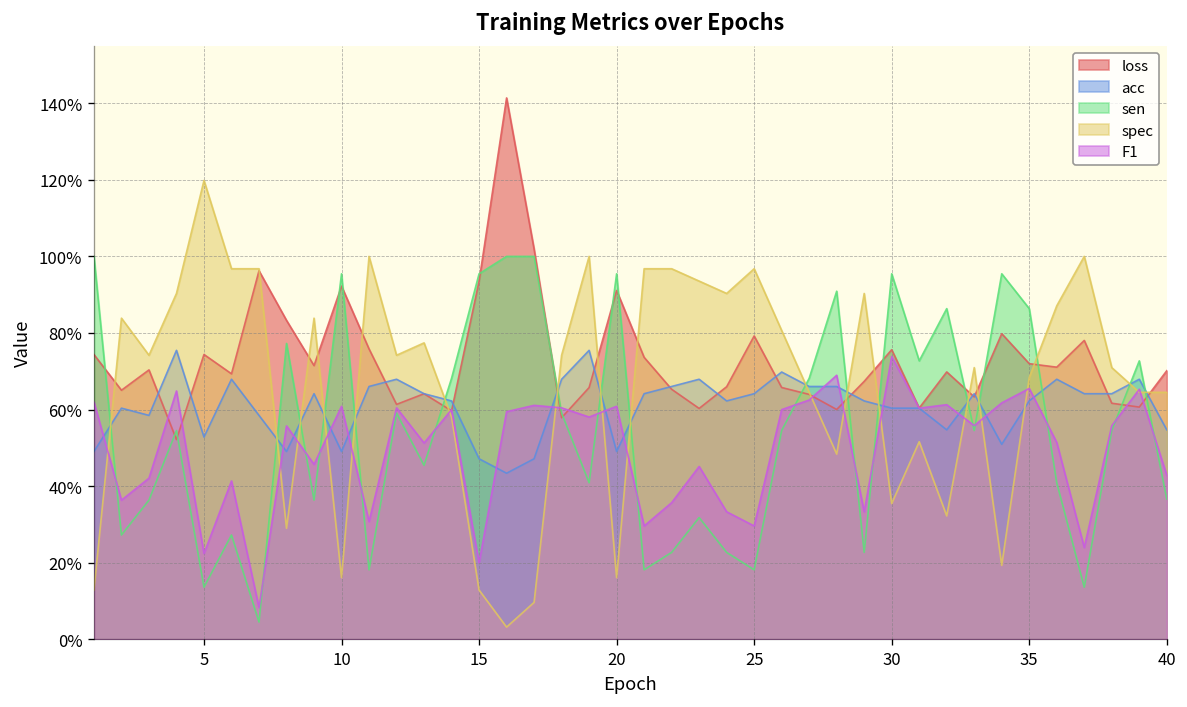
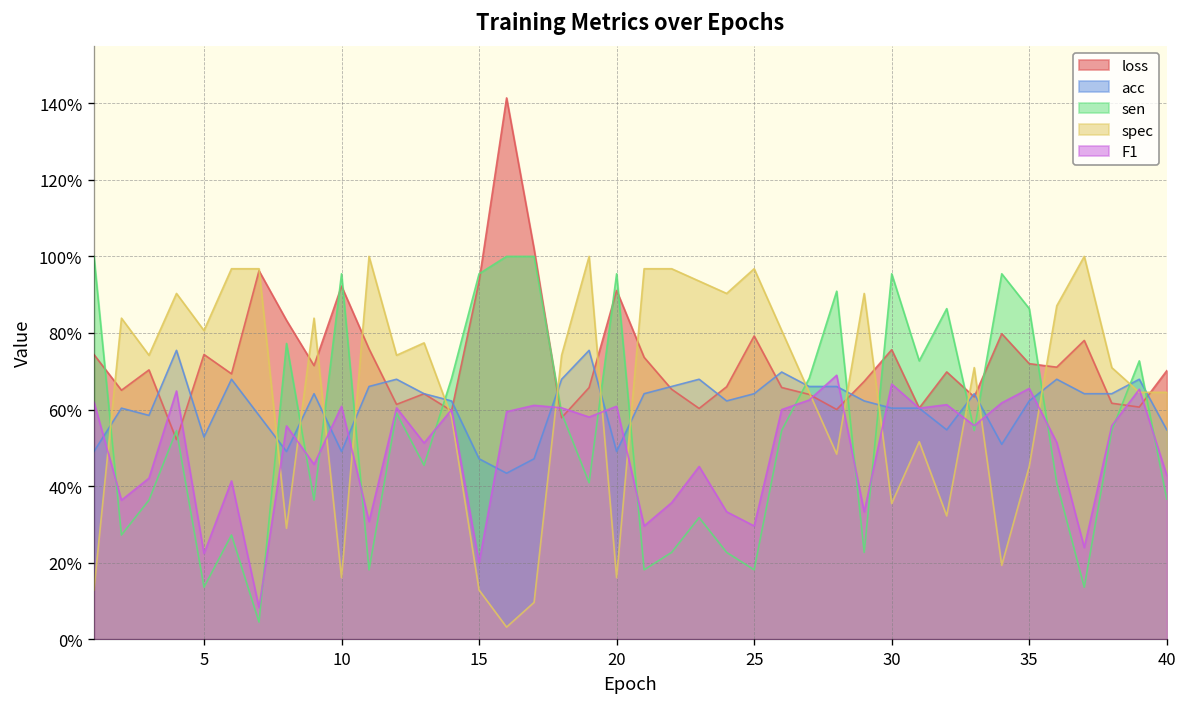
  {
    "loss": {
      "5": "74%",
      "10": "92%",
      "15": "94%",
      "20": "91%",
      "25": "79%",
      "30": "76%",
      "35": "72%",
      "40": "70%"
    },
    "acc": {
      "5": "53%",
      "10": "49%",
      "15": "47%",
      "20": "49%",
      "25": "64%",
      "30": "60%",
      "35": "62%",
      "40": "55%"
    },
    "sen": {
      "5": "14%",
      "10": "95%",
      "15": "95%",
      "20": "95%",
      "25": "18%",
      "30": "95%",
      "35": "86%",
      "40": "37%"
    },
    "spec": {
-     "5": "120%",
+     "5": "81%",
      "10": "16%",
      "15": "13%",
      "20": "16%",
      "25": "97%",
      "30": "35%",
-     "35": "68%",
+     "35": "45%",
      "40": "65%"
    },
    "F1": {
      "5": "22%",
      "10": "61%",
      "15": "20%",
      "20": "61%",
      "25": "30%",
-     "30": "74%",
+     "30": "67%",
      "35": "66%",
      "40": "43%"
    }
  }
